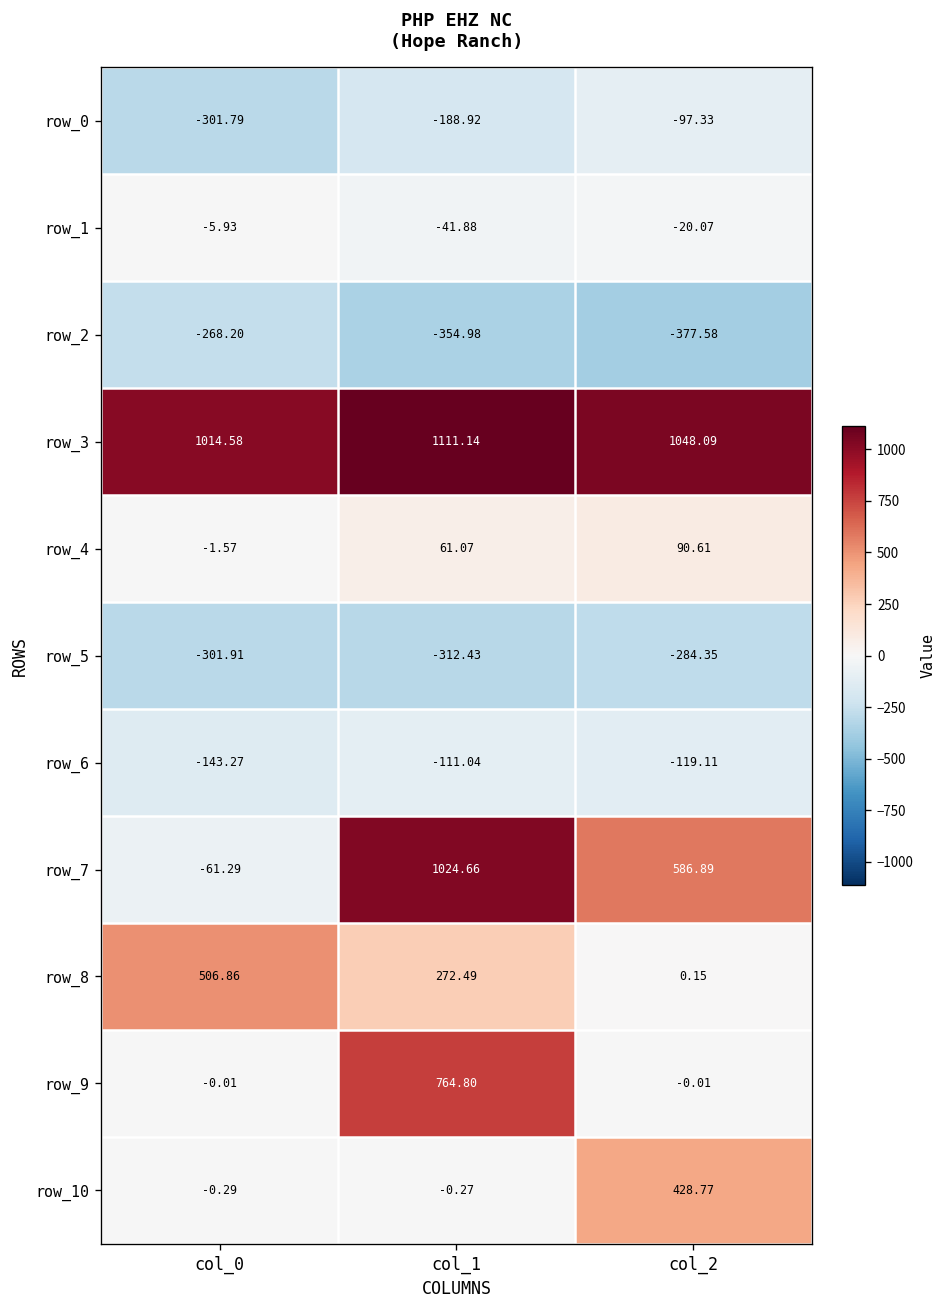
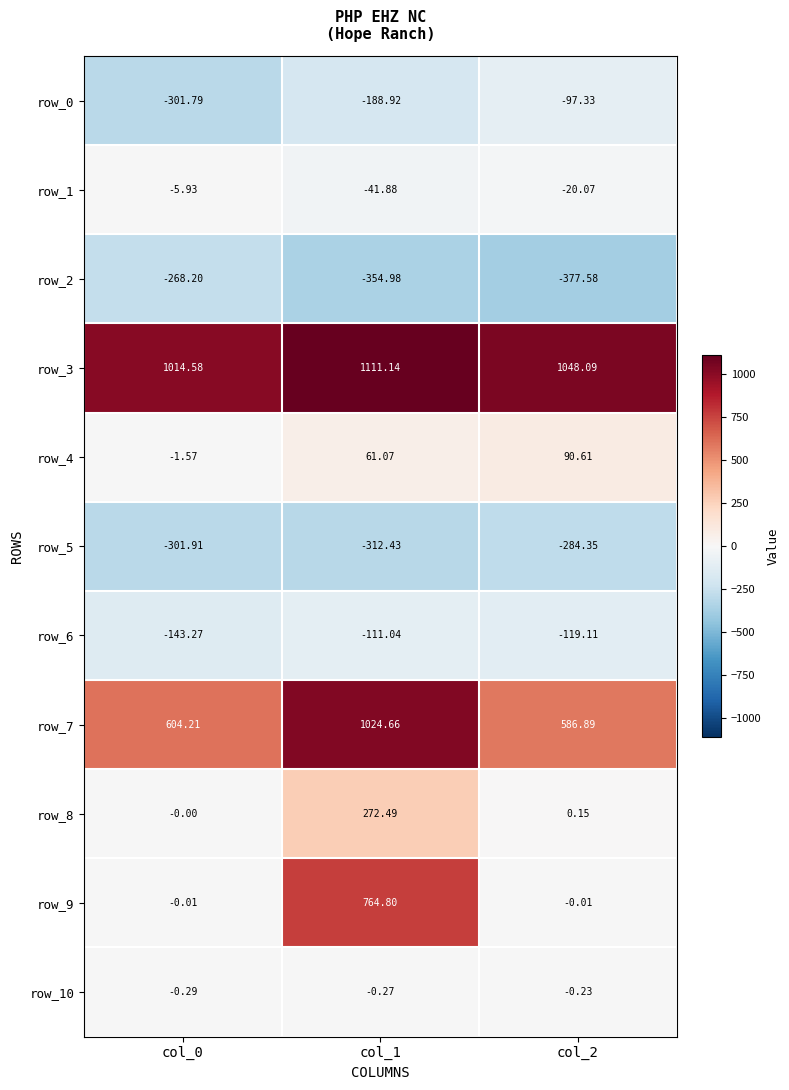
  {
    "row_0": {
      "col_0": -301.79,
      "col_1": -188.92,
      "col_2": -97.33
    },
    "row_1": {
      "col_0": -5.93,
      "col_1": -41.88,
      "col_2": -20.07
    },
    "row_2": {
      "col_0": -268.20,
      "col_1": -354.98,
      "col_2": -377.58
    },
    "row_3": {
      "col_0": 1014.58,
      "col_1": 1111.14,
      "col_2": 1048.09
    },
    "row_4": {
      "col_0": -1.57,
      "col_1": 61.07,
      "col_2": 90.61
    },
    "row_5": {
      "col_0": -301.91,
      "col_1": -312.43,
      "col_2": -284.35
    },
    "row_6": {
      "col_0": -143.27,
      "col_1": -111.04,
      "col_2": -119.11
    },
    "row_7": {
-     "col_0": -61.29,
+     "col_0": 604.21,
      "col_1": 1024.66,
      "col_2": 586.89
    },
    "row_8": {
-     "col_0": 506.86,
+     "col_0": -0.00,
      "col_1": 272.49,
      "col_2": 0.15
    },
    "row_9": {
      "col_0": -0.01,
      "col_1": 764.80,
      "col_2": -0.01
    },
    "row_10": {
      "col_0": -0.29,
      "col_1": -0.27,
-     "col_2": 428.77
+     "col_2": -0.23
    }
  }
